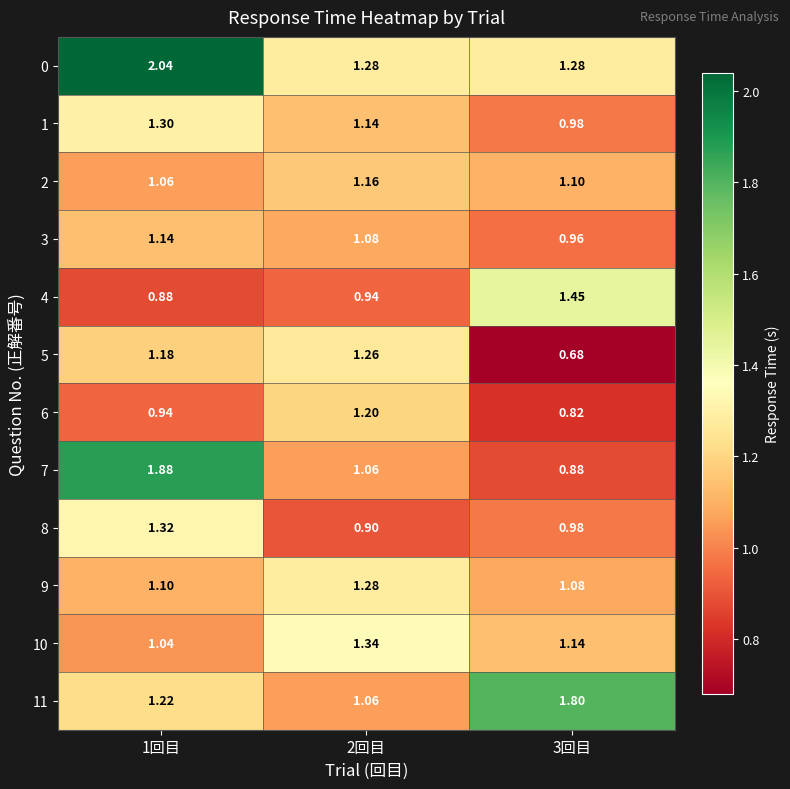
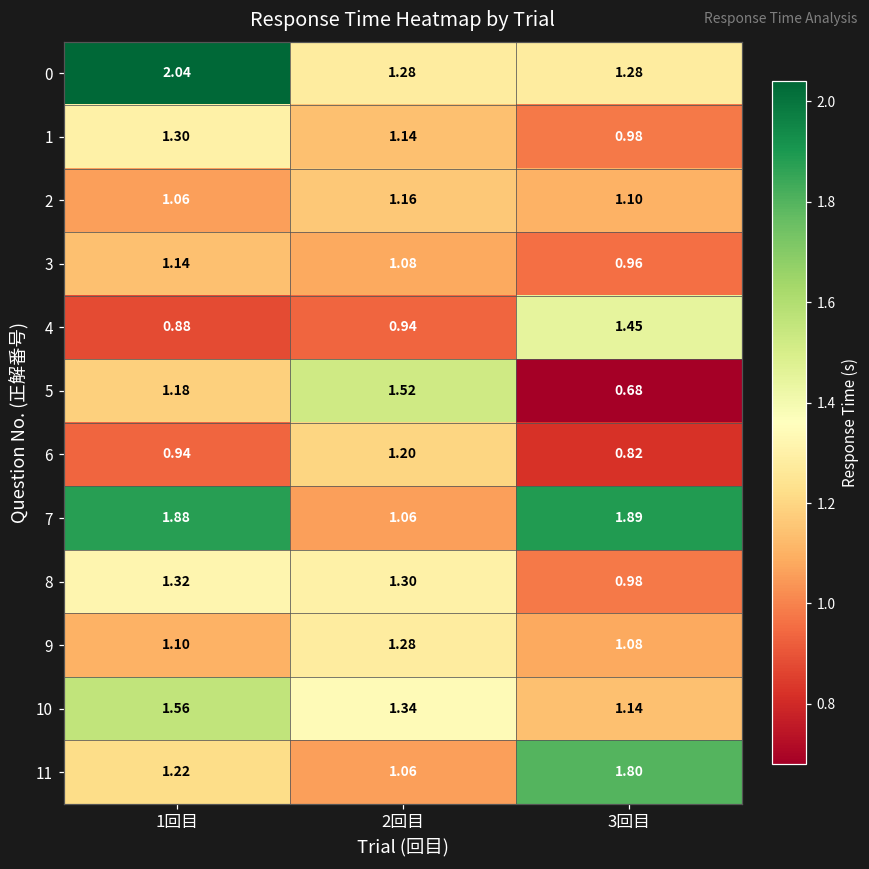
  {
    "0": {
      "1回目": 2.04,
      "2回目": 1.28,
      "3回目": 1.28
    },
    "1": {
      "1回目": 1.30,
      "2回目": 1.14,
      "3回目": 0.98
    },
    "2": {
      "1回目": 1.06,
      "2回目": 1.16,
      "3回目": 1.10
    },
    "3": {
      "1回目": 1.14,
      "2回目": 1.08,
      "3回目": 0.96
    },
    "4": {
      "1回目": 0.88,
      "2回目": 0.94,
      "3回目": 1.45
    },
    "5": {
      "1回目": 1.18,
-     "2回目": 1.26,
+     "2回目": 1.52,
      "3回目": 0.68
    },
    "6": {
      "1回目": 0.94,
      "2回目": 1.20,
      "3回目": 0.82
    },
    "7": {
      "1回目": 1.88,
      "2回目": 1.06,
-     "3回目": 0.88
+     "3回目": 1.89
    },
    "8": {
      "1回目": 1.32,
-     "2回目": 0.90,
+     "2回目": 1.30,
      "3回目": 0.98
    },
    "9": {
      "1回目": 1.10,
      "2回目": 1.28,
      "3回目": 1.08
    },
    "10": {
-     "1回目": 1.04,
+     "1回目": 1.56,
      "2回目": 1.34,
      "3回目": 1.14
    },
    "11": {
      "1回目": 1.22,
      "2回目": 1.06,
      "3回目": 1.80
    }
  }
